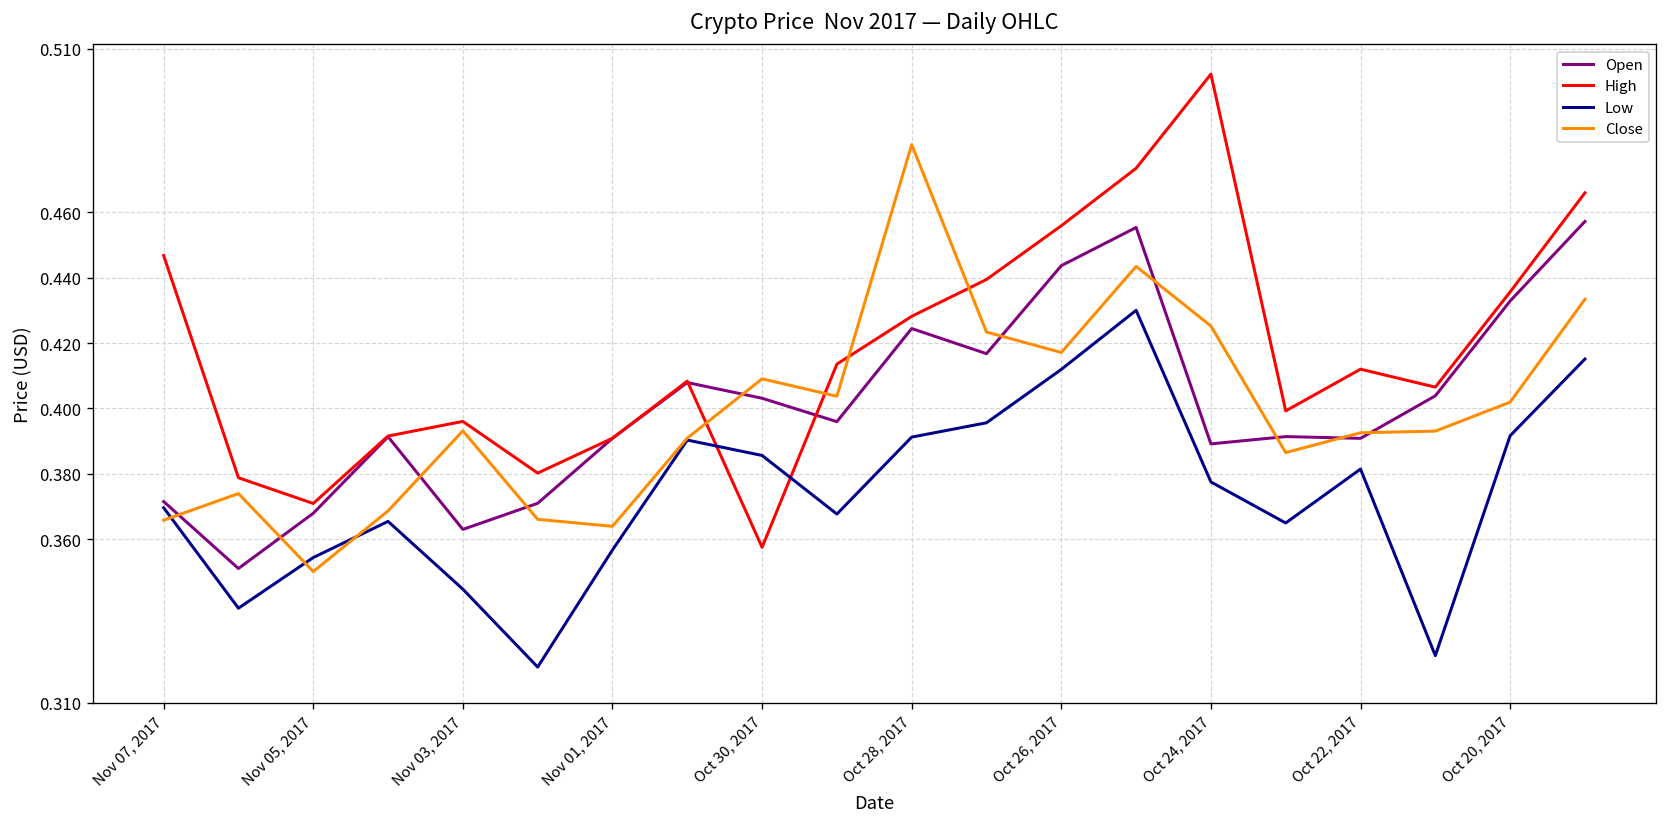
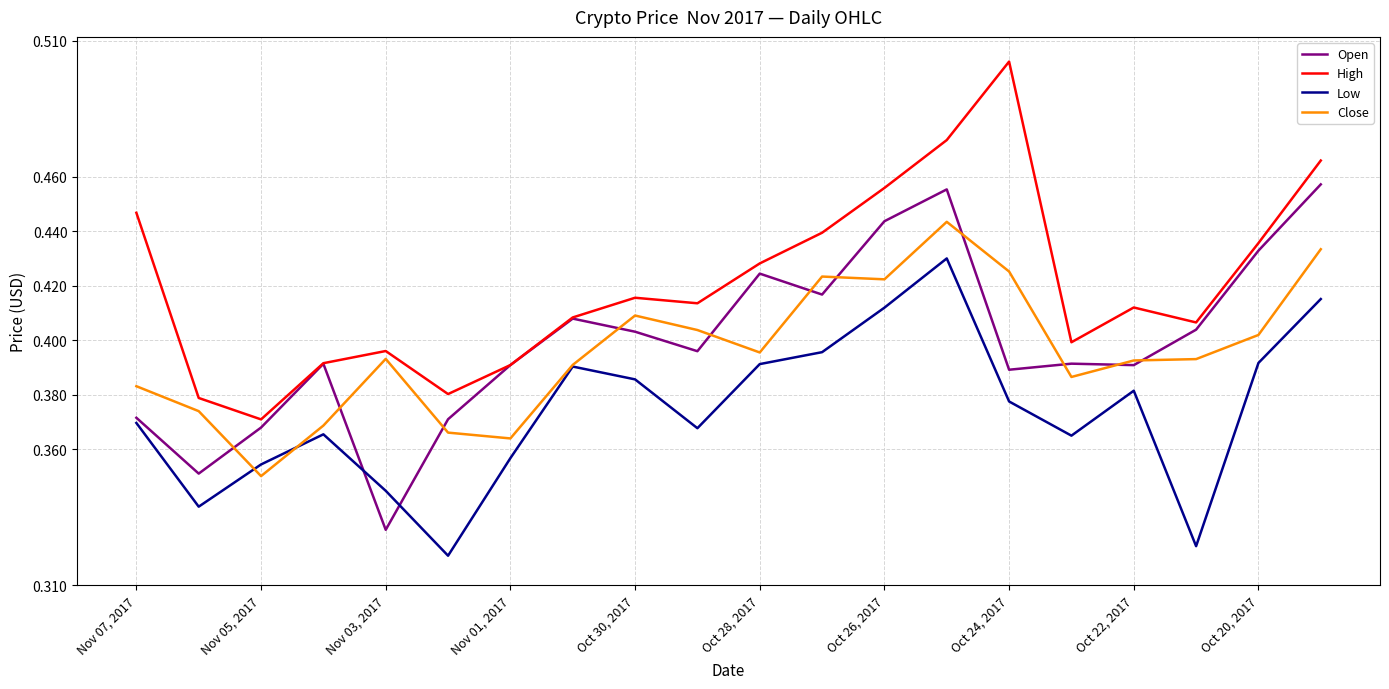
  {
    "Open": {
      "Nov 07, 2017": 0.372,
      "Nov 05, 2017": 0.368,
-     "Nov 03, 2017": 0.363,
+     "Nov 03, 2017": 0.330,
      "Oct 30, 2017": 0.403,
      "Oct 28, 2017": 0.424,
      "Oct 26, 2017": 0.444,
      "Oct 24, 2017": 0.389,
      "Oct 22, 2017": 0.391,
      "Oct 20, 2017": 0.433
    },
    "High": {
      "Nov 07, 2017": 0.447,
      "Nov 05, 2017": 0.371,
      "Nov 03, 2017": 0.396,
-     "Oct 30, 2017": 0.357,
+     "Oct 30, 2017": 0.416,
      "Oct 28, 2017": 0.428,
      "Oct 26, 2017": 0.456,
      "Oct 24, 2017": 0.502,
      "Oct 22, 2017": 0.412,
      "Oct 20, 2017": 0.436
    },
    "Low": {
      "Nov 07, 2017": 0.370,
      "Nov 05, 2017": 0.354,
      "Nov 03, 2017": 0.345,
      "Nov 01, 2017": 0.357,
      "Oct 30, 2017": 0.386,
      "Oct 28, 2017": 0.391,
      "Oct 26, 2017": 0.412,
      "Oct 24, 2017": 0.377,
      "Oct 22, 2017": 0.381,
      "Oct 20, 2017": 0.392
    },
    "Close": {
-     "Nov 07, 2017": 0.366,
+     "Nov 07, 2017": 0.383,
      "Nov 05, 2017": 0.350,
      "Nov 03, 2017": 0.393,
      "Nov 01, 2017": 0.364,
      "Oct 30, 2017": 0.409,
-     "Oct 28, 2017": 0.481,
-     "Oct 26, 2017": 0.417,
+     "Oct 28, 2017": 0.395,
+     "Oct 26, 2017": 0.422,
      "Oct 24, 2017": 0.425,
      "Oct 22, 2017": 0.393,
      "Oct 20, 2017": 0.402
    }
  }
